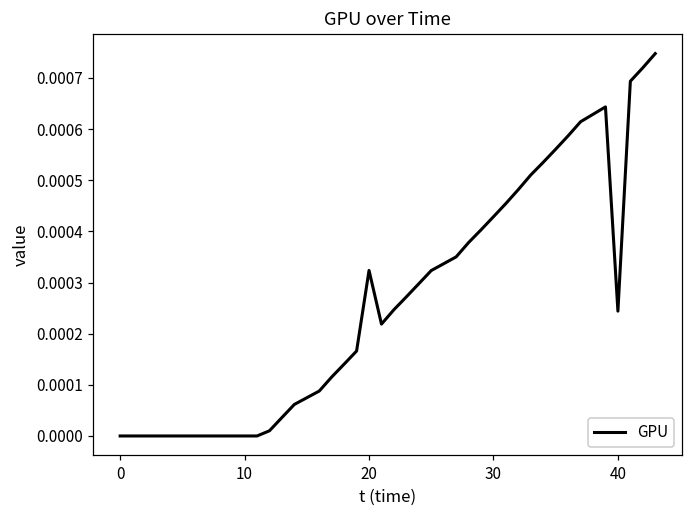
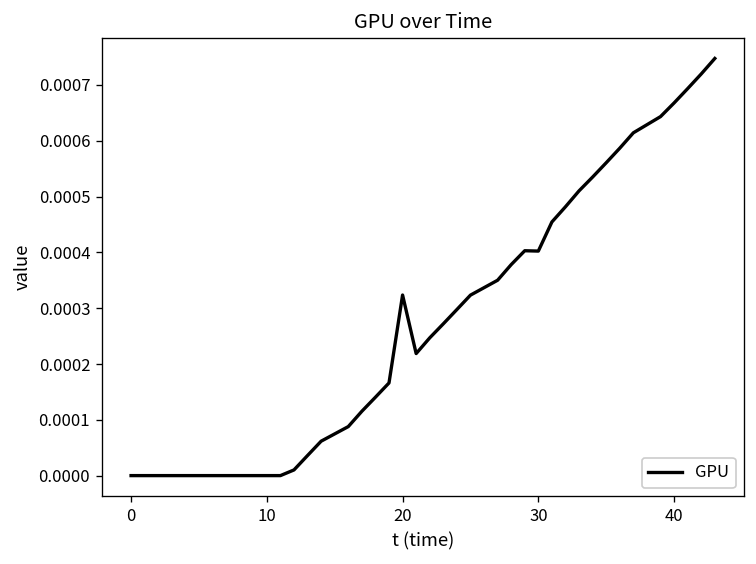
  {
    "0": 0.00000,
    "10": 0.00000,
    "20": 0.00032,
-   "30": 0.00043,
-   "40": 0.00024
+   "30": 0.00040,
+   "40": 0.00067
  }
